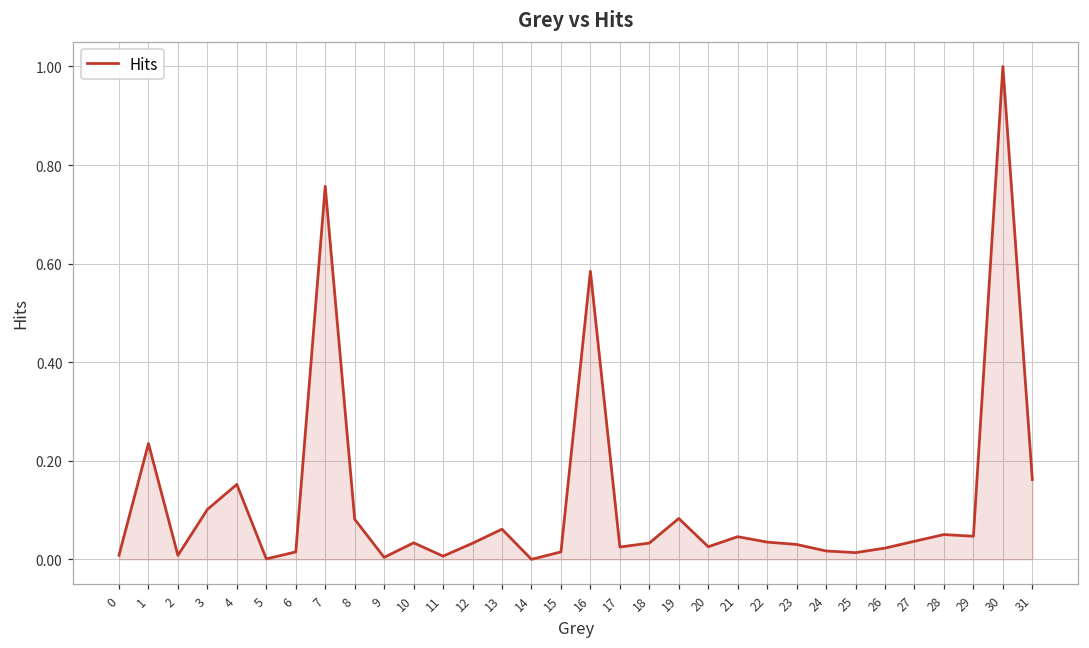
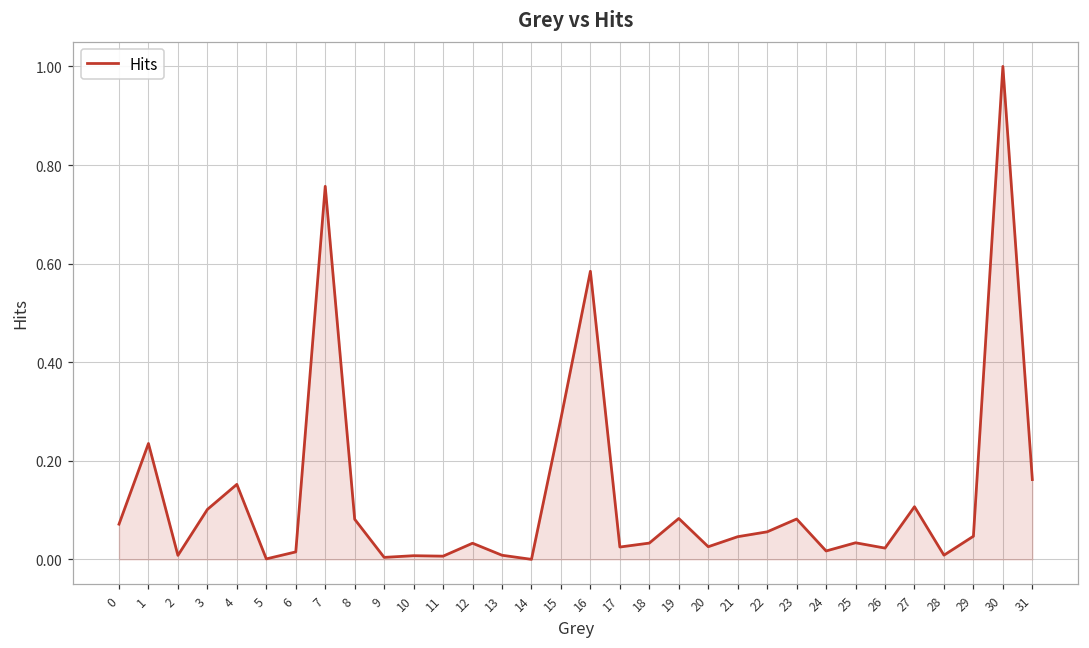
  {
-   "0": 0.01,
+   "0": 0.07,
    "1": 0.24,
    "2": 0.01,
    "3": 0.10,
    "4": 0.15,
    "5": 0.00,
    "6": 0.02,
    "7": 0.76,
    "8": 0.08,
    "9": 0.00,
-   "10": 0.03,
+   "10": 0.01,
    "11": 0.01,
    "12": 0.03,
-   "13": 0.06,
+   "13": 0.01,
    "14": 0.00,
-   "15": 0.02,
+   "15": 0.29,
    "16": 0.58,
    "17": 0.02,
    "18": 0.03,
    "19": 0.08,
    "20": 0.03,
    "21": 0.05,
-   "22": 0.03,
-   "23": 0.03,
+   "22": 0.06,
+   "23": 0.08,
    "24": 0.02,
-   "25": 0.01,
+   "25": 0.03,
    "26": 0.02,
-   "27": 0.04,
-   "28": 0.05,
+   "27": 0.11,
+   "28": 0.01,
    "29": 0.05,
    "30": 1.00,
    "31": 0.16
  }
